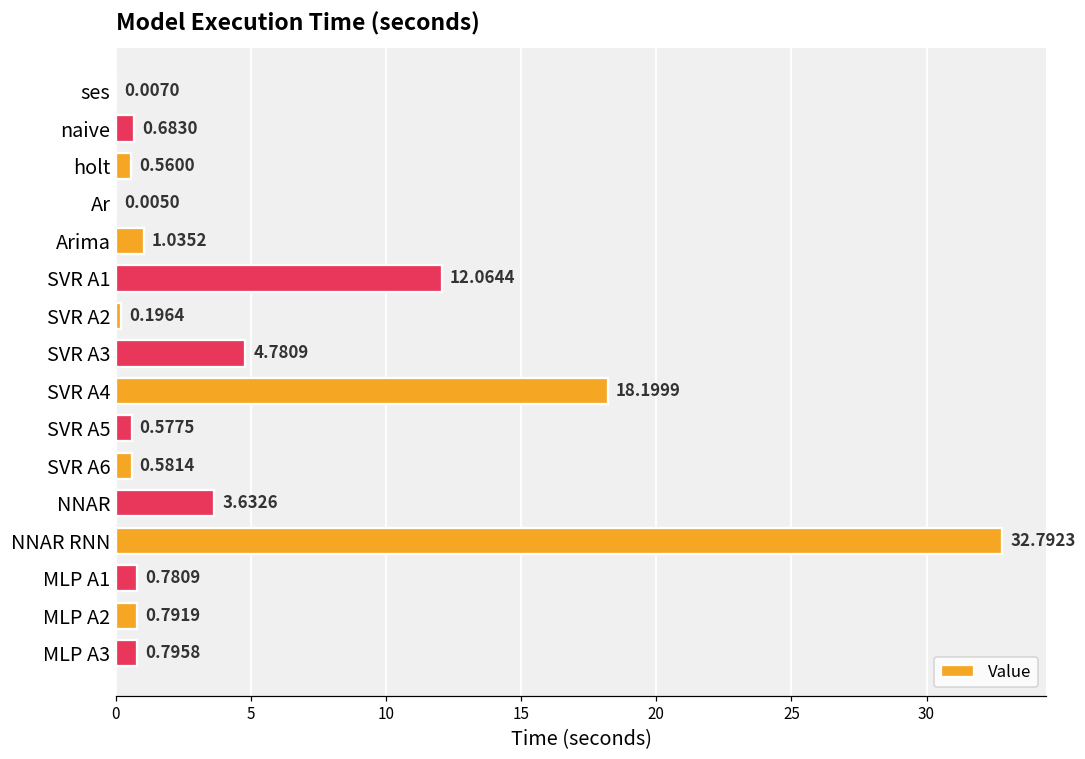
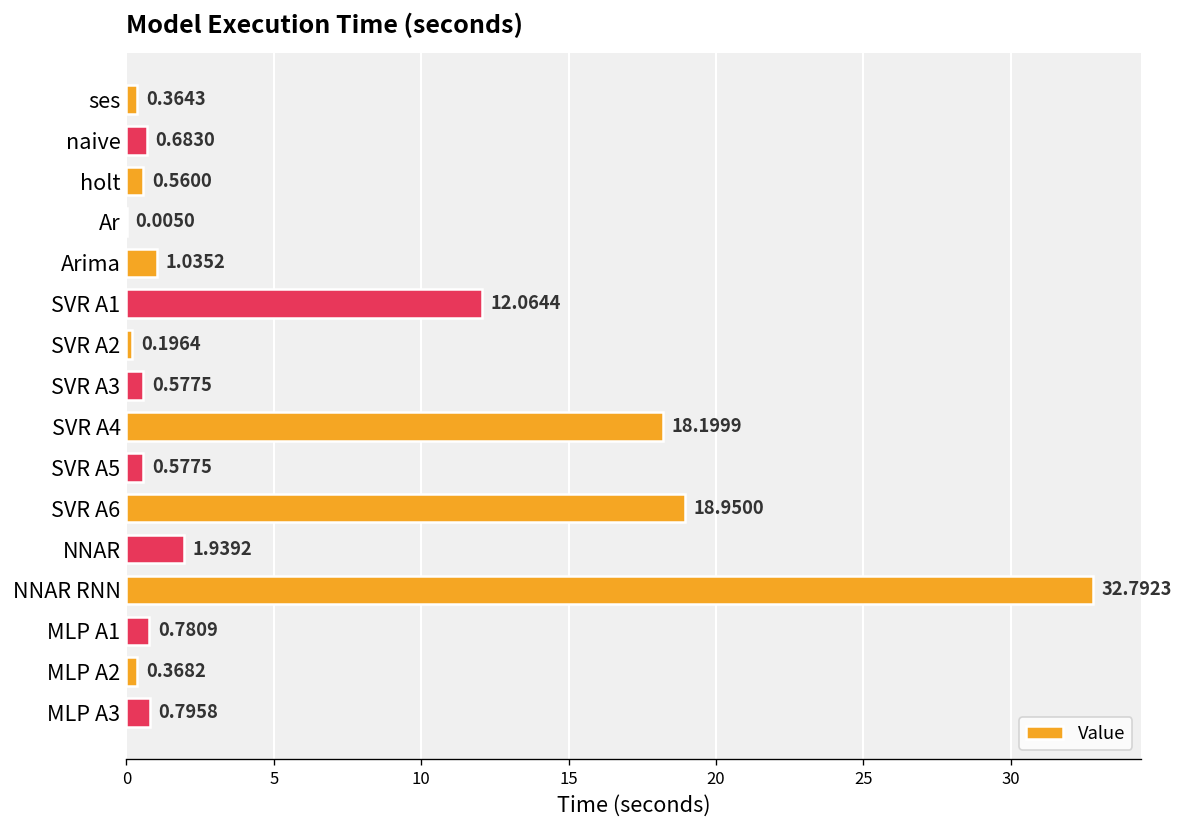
  {
-   "ses": 0.0070,
+   "ses": 0.3643,
    "naive": 0.6830,
    "holt": 0.5600,
    "Ar": 0.0050,
    "Arima": 1.0352,
    "SVR A1": 12.0644,
    "SVR A2": 0.1964,
-   "SVR A3": 4.7809,
+   "SVR A3": 0.5775,
    "SVR A4": 18.1999,
    "SVR A5": 0.5775,
-   "SVR A6": 0.5814,
-   "NNAR": 3.6326,
+   "SVR A6": 18.9500,
+   "NNAR": 1.9392,
    "NNAR RNN": 32.7923,
    "MLP A1": 0.7809,
-   "MLP A2": 0.7919,
+   "MLP A2": 0.3682,
    "MLP A3": 0.7958
  }
